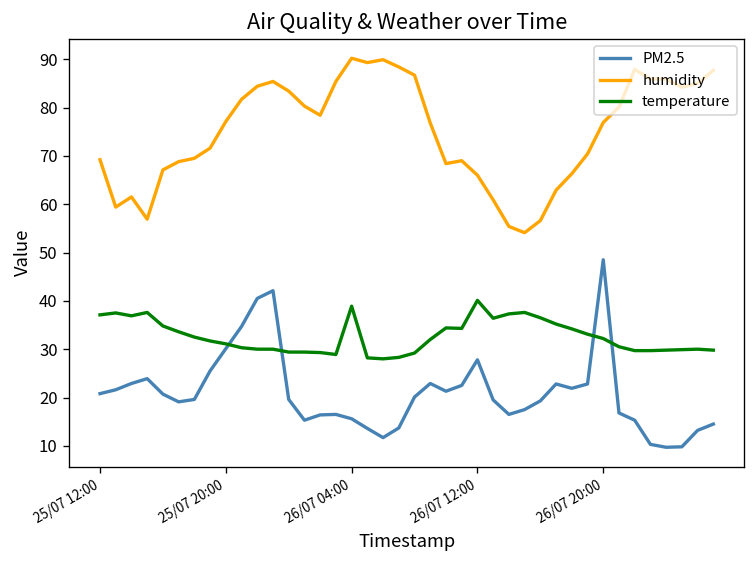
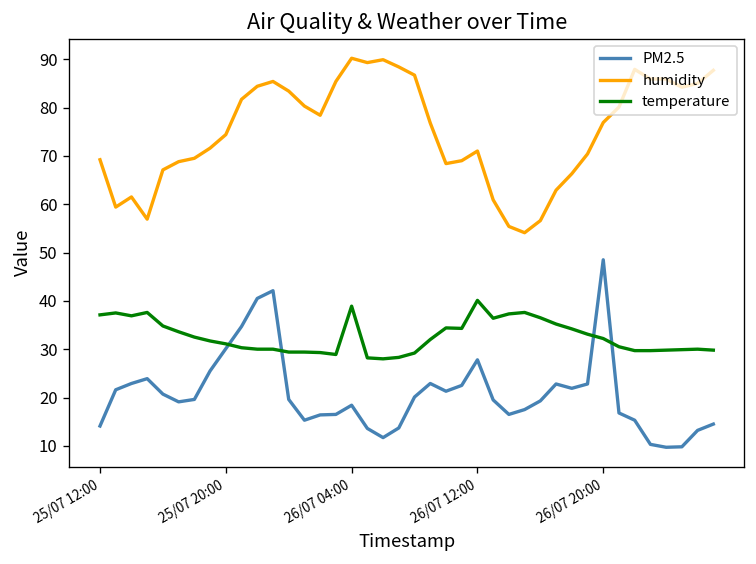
  {
    "PM2.5": {
-     "25/07 12:00": 21,
+     "25/07 12:00": 14,
      "25/07 20:00": 30,
-     "26/07 04:00": 16,
+     "26/07 04:00": 18,
      "26/07 12:00": 28,
      "26/07 20:00": 49
    },
    "humidity": {
      "25/07 12:00": 69,
-     "25/07 20:00": 77,
+     "25/07 20:00": 74,
      "26/07 04:00": 90,
-     "26/07 12:00": 66,
+     "26/07 12:00": 71,
      "26/07 20:00": 77
    },
    "temperature": {
      "25/07 12:00": 37,
      "25/07 20:00": 31,
      "26/07 04:00": 39,
      "26/07 12:00": 40,
      "26/07 20:00": 32
    }
  }
